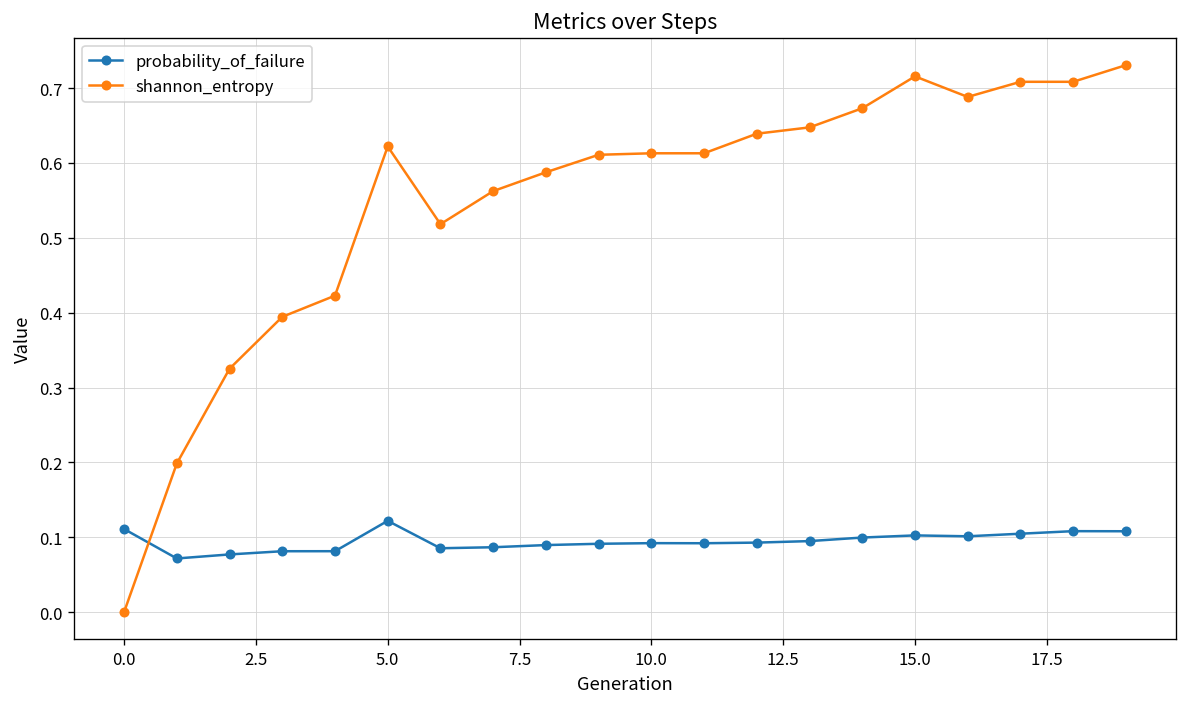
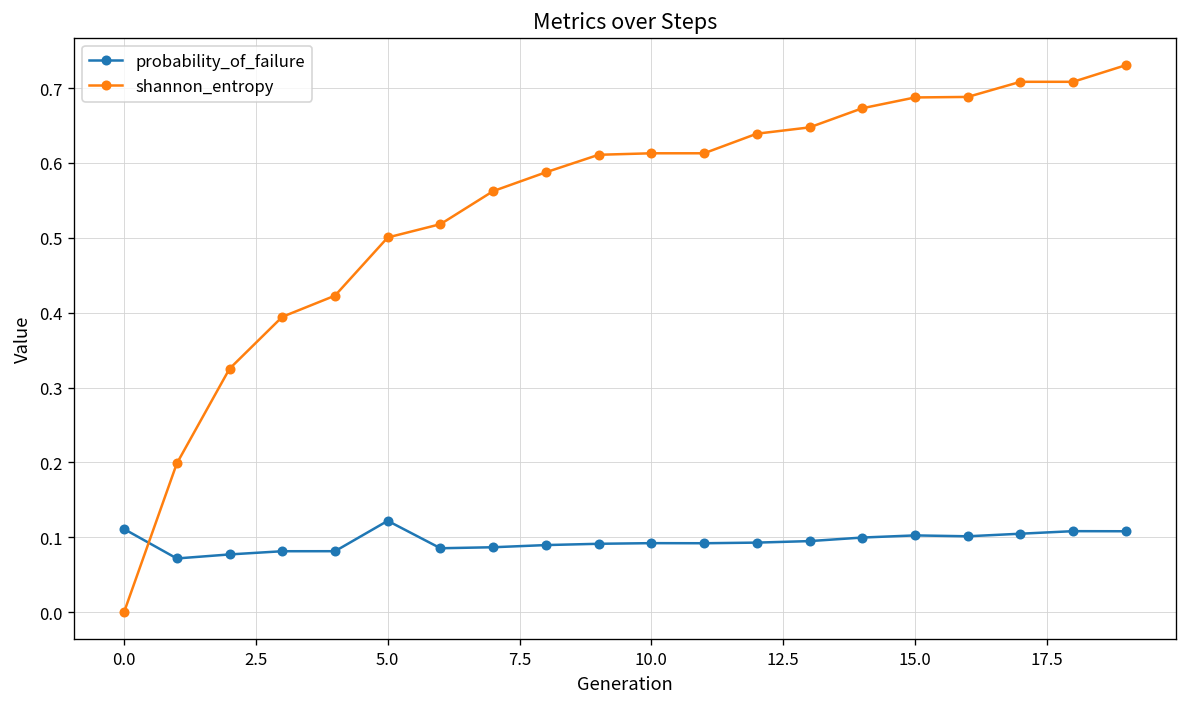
  {
    "probability_of_failure": {
      "0.0": 0.11,
      "5.0": 0.12,
      "10.0": 0.09,
      "15.0": 0.10
    },
    "shannon_entropy": {
      "0.0": 0.00,
-     "5.0": 0.62,
+     "5.0": 0.50,
      "10.0": 0.61,
-     "15.0": 0.72
+     "15.0": 0.69
    }
  }
